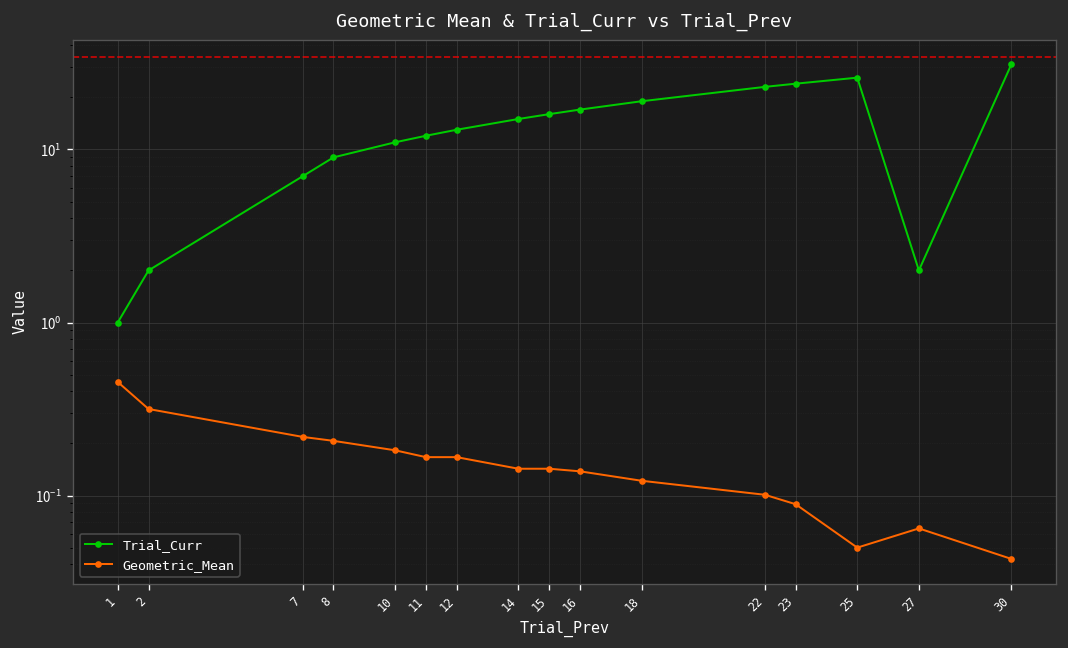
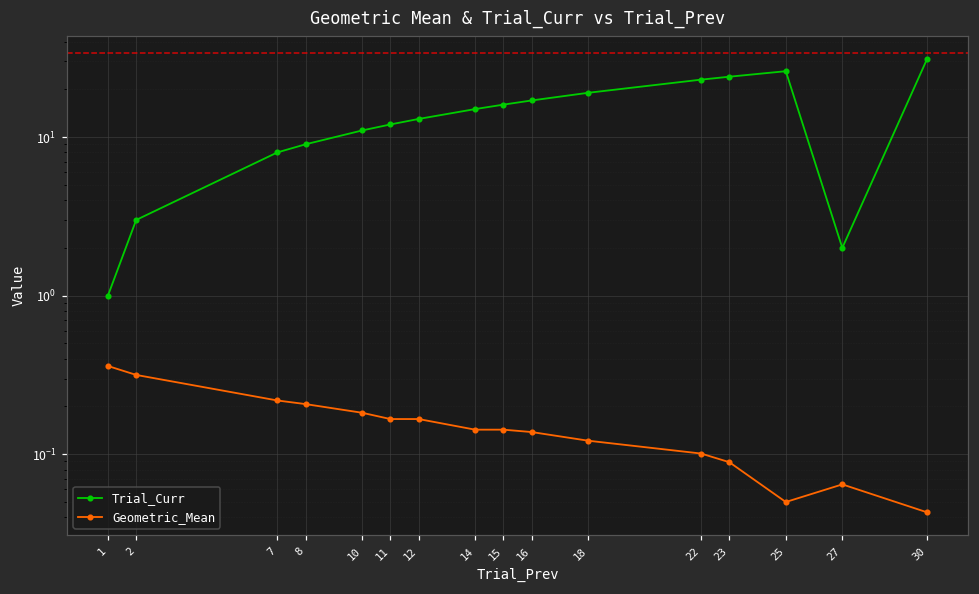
  {
    "Trial_Curr": {
      "1": 1,
-     "2": 2,
-     "7": 7,
+     "2": 3,
+     "7": 8,
      "8": 9,
      "10": 11,
      "11": 12,
      "12": 13,
      "14": 15,
      "15": 16,
      "16": 17,
      "18": 19,
      "22": 23,
      "23": 24,
      "25": 26,
      "27": 2,
      "30": 31
    },
    "Geometric_Mean": {
-     "1": 0.45,
+     "1": 0.36,
      "2": 0.32,
      "7": 0.22,
      "8": 0.21,
      "10": 0.18,
      "11": 0.17,
      "12": 0.17,
      "14": 0.14,
      "15": 0.14,
      "16": 0.14,
      "18": 0.12,
      "22": 0.10,
      "23": 0.09,
      "25": 0.05,
      "27": 0.06,
      "30": 0.043
    }
  }
